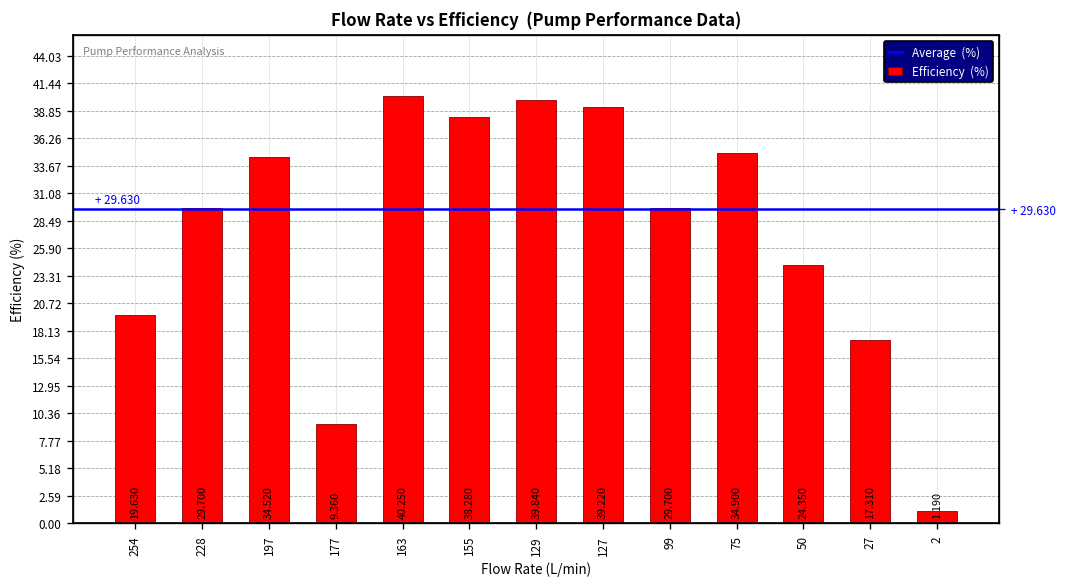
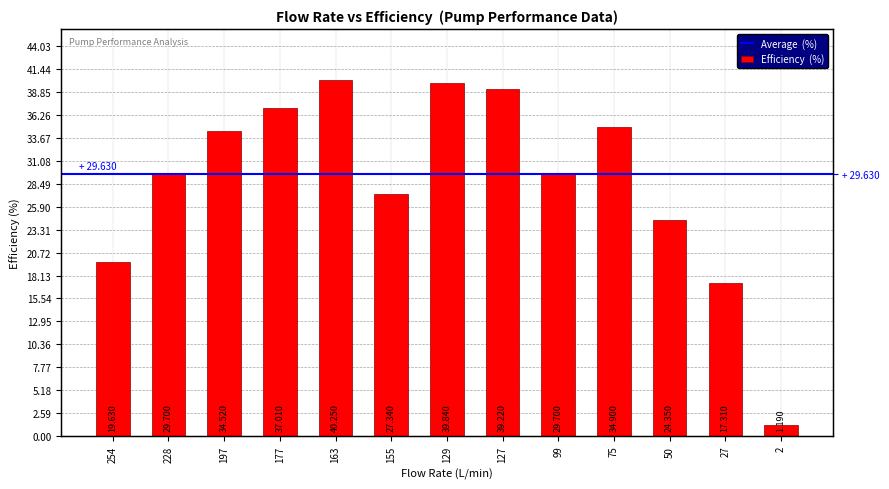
  {
    "254": 19.630,
    "228": 29.700,
    "197": 34.520,
-   "177": 9.360,
+   "177": 37.010,
    "163": 40.250,
-   "155": 38.280,
+   "155": 27.340,
    "129": 39.840,
    "127": 39.220,
    "99": 29.700,
    "75": 34.900,
    "50": 24.350,
    "27": 17.310,
    "2": 1.190
  }
